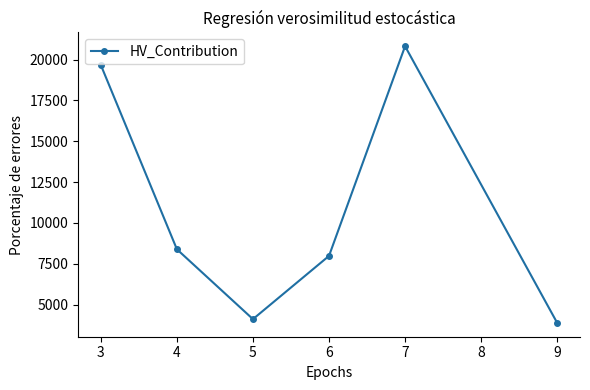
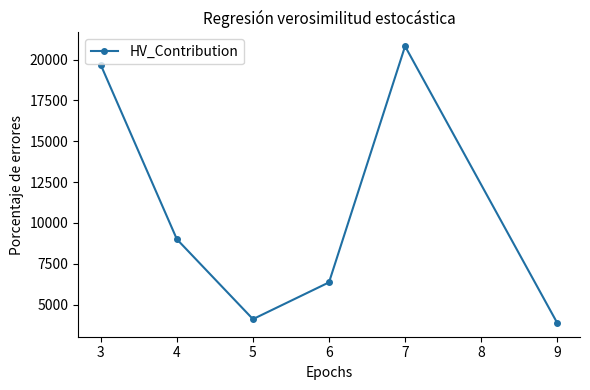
  {
    "3": 19700,
-   "4": 8400,
+   "4": 9000,
    "5": 4100,
-   "6": 8000,
+   "6": 6400,
    "7": 20800,
    "9": 3900
  }
